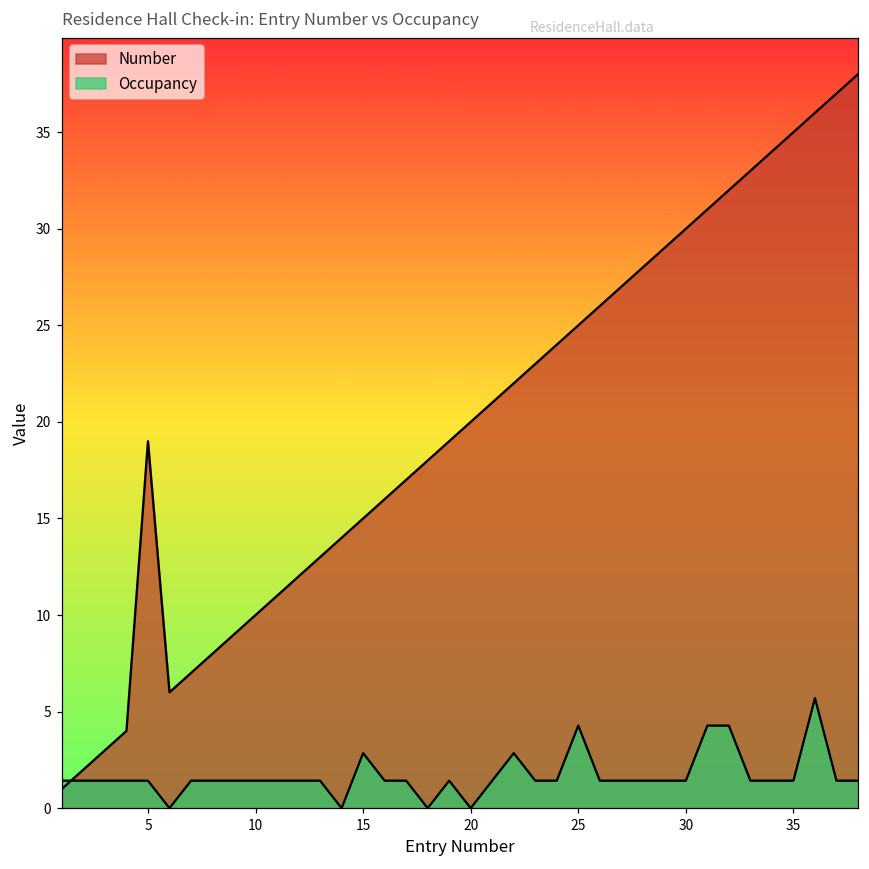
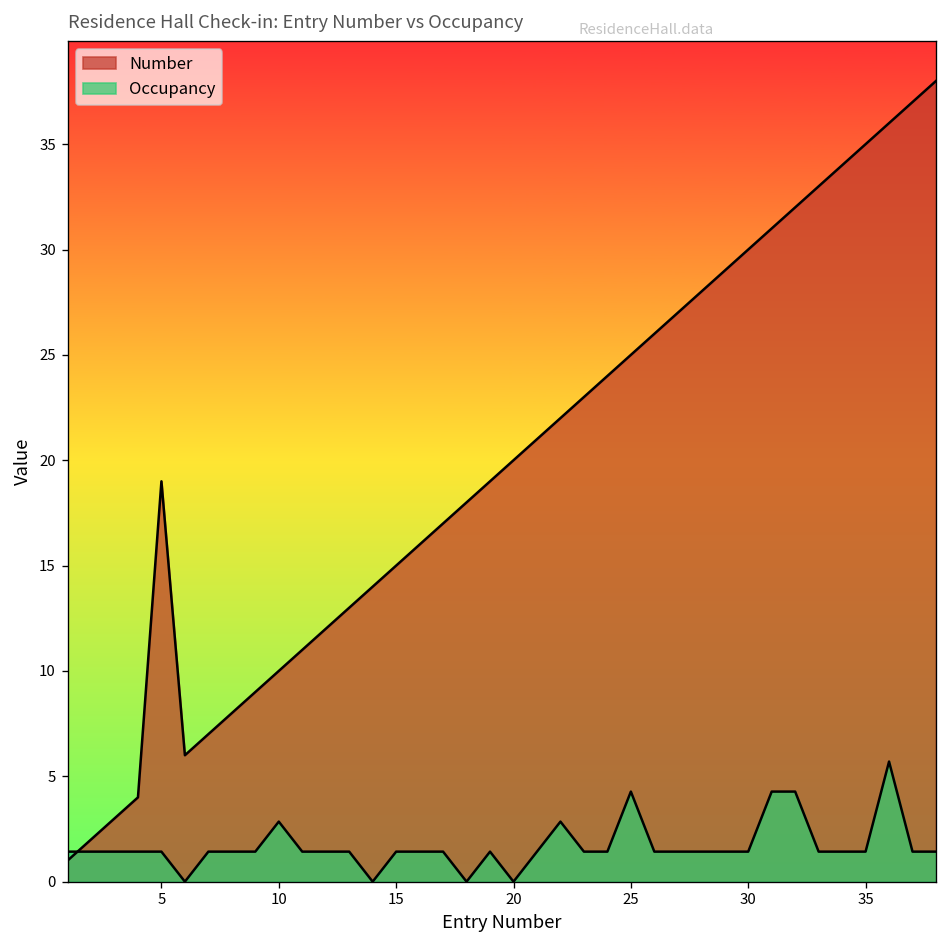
  {
    "Number": {
      "5": 19.0,
      "10": 10.0,
      "15": 15.0,
      "20": 20.0,
      "25": 25.0,
      "30": 30.0,
      "35": 35.0
    },
    "Occupancy": {
      "5": 1.4,
-     "10": 1.4,
-     "15": 2.9,
+     "10": 2.9,
+     "15": 1.4,
      "20": 0.0,
      "25": 4.3,
      "30": 1.4,
      "35": 1.4
    }
  }
